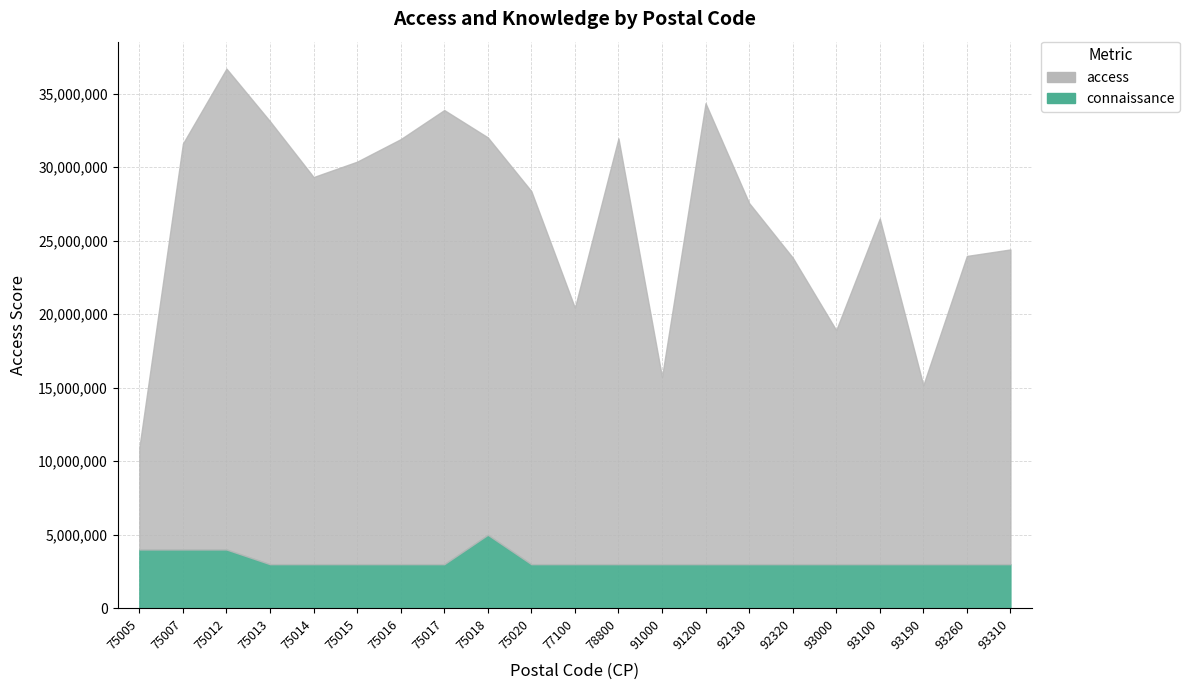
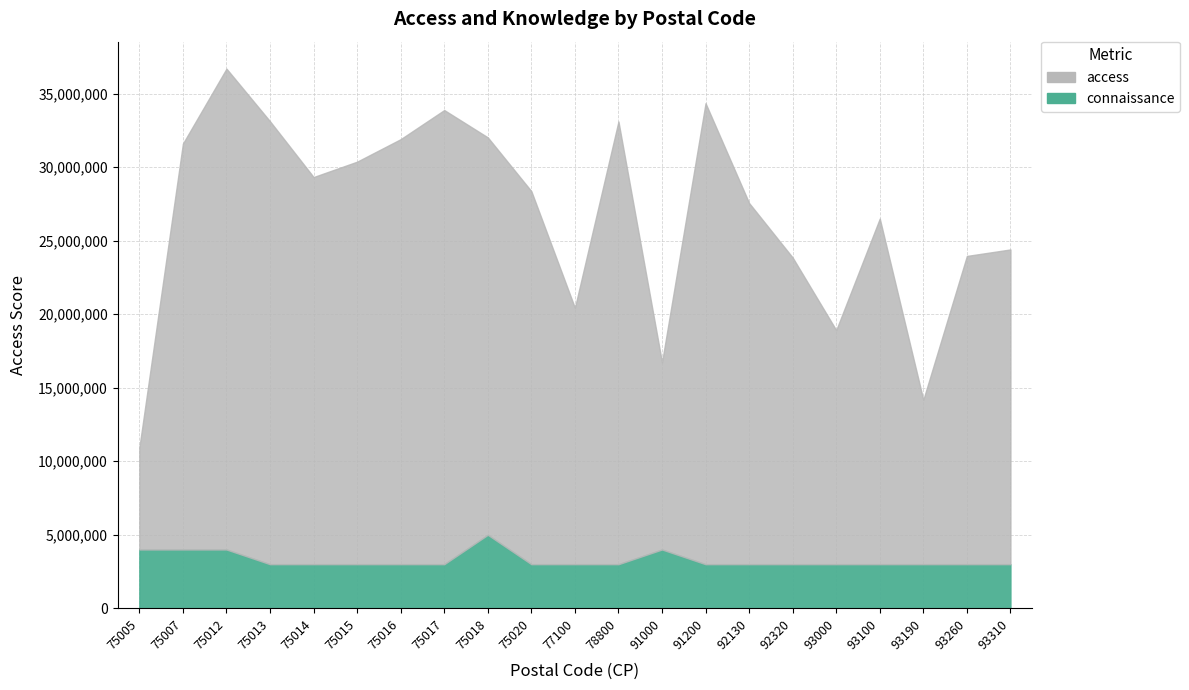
  {
    "connaissance": {
      "75005": "4,000,000",
      "75007": "4,000,000",
      "75012": "4,000,000",
      "75013": "3,000,000",
      "75014": "3,000,000",
      "75015": "3,000,000",
      "75016": "3,000,000",
      "75017": "3,000,000",
      "75018": "5,000,000",
      "75020": "3,000,000",
      "77100": "3,000,000",
      "78800": "3,000,000",
-     "91000": "3,000,000",
+     "91000": "4,000,000",
      "91200": "3,000,000",
      "92130": "3,000,000",
      "92320": "3,000,000",
      "93000": "3,000,000",
      "93100": "3,000,000",
      "93190": "3,000,000",
      "93260": "3,000,000",
      "93310": "3,000,000"
    },
    "access": {
      "75005": "6,900,000",
      "75007": "27,600,000",
      "75012": "32,700,000",
      "75013": "30,100,000",
      "75014": "26,300,000",
      "75015": "27,400,000",
      "75016": "28,900,000",
      "75017": "30,900,000",
      "75018": "27,000,000",
      "75020": "25,400,000",
      "77100": "17,400,000",
-     "78800": "29,000,000",
+     "78800": "30,100,000",
      "91000": "12,700,000",
      "91200": "31,300,000",
      "92130": "24,600,000",
      "92320": "20,800,000",
      "93000": "15,900,000",
      "93100": "23,500,000",
-     "93190": "12,200,000",
+     "93190": "11,200,000",
      "93260": "21,000,000",
      "93310": "21,400,000"
    }
  }
